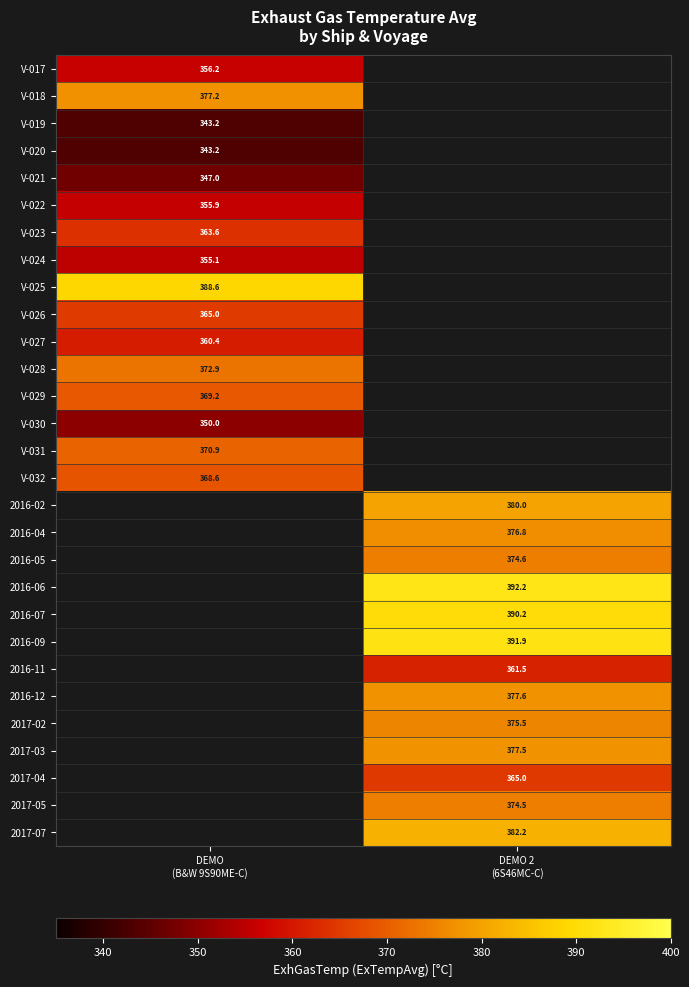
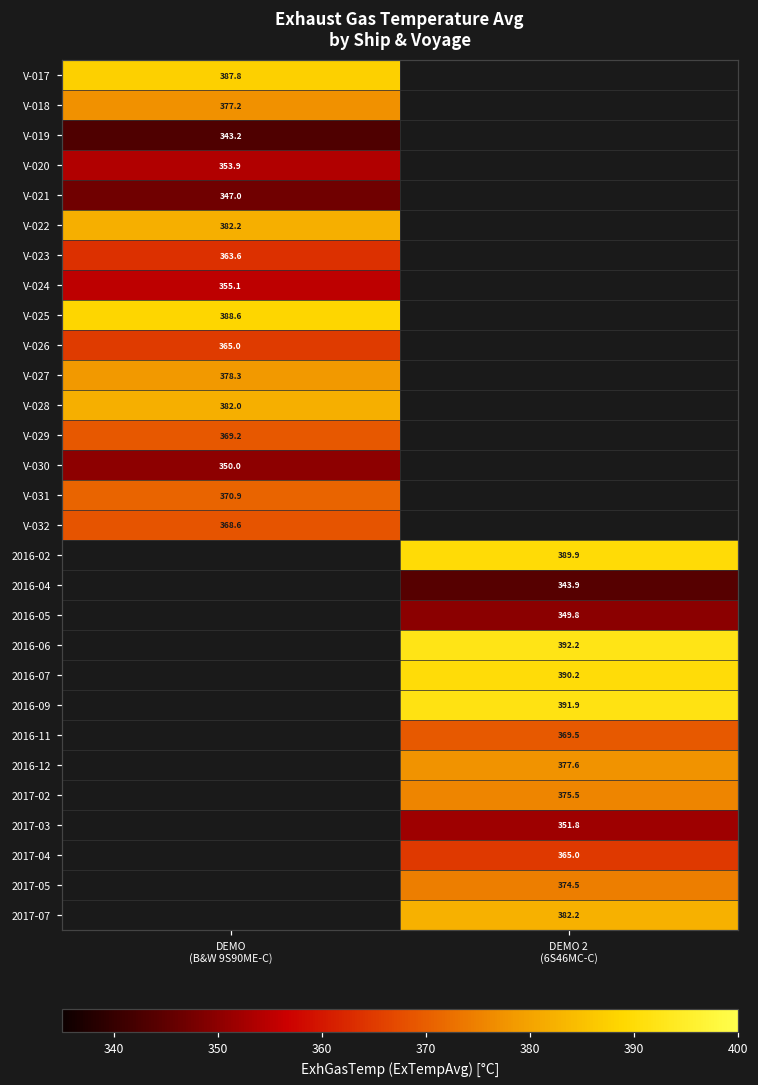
  {
    "V-017": {
-     "DEMO (B&W 9S90ME-C)": 356.2
+     "DEMO (B&W 9S90ME-C)": 387.8
    },
    "V-018": {
      "DEMO (B&W 9S90ME-C)": 377.2
    },
    "V-019": {
      "DEMO (B&W 9S90ME-C)": 343.2
    },
    "V-020": {
-     "DEMO (B&W 9S90ME-C)": 343.2
+     "DEMO (B&W 9S90ME-C)": 353.9
    },
    "V-021": {
      "DEMO (B&W 9S90ME-C)": 347.0
    },
    "V-022": {
-     "DEMO (B&W 9S90ME-C)": 355.9
+     "DEMO (B&W 9S90ME-C)": 382.2
    },
    "V-023": {
      "DEMO (B&W 9S90ME-C)": 363.6
    },
    "V-024": {
      "DEMO (B&W 9S90ME-C)": 355.1
    },
    "V-025": {
      "DEMO (B&W 9S90ME-C)": 388.6
    },
    "V-026": {
      "DEMO (B&W 9S90ME-C)": 365.0
    },
    "V-027": {
-     "DEMO (B&W 9S90ME-C)": 360.4
+     "DEMO (B&W 9S90ME-C)": 378.3
    },
    "V-028": {
-     "DEMO (B&W 9S90ME-C)": 372.9
+     "DEMO (B&W 9S90ME-C)": 382.0
    },
    "V-029": {
      "DEMO (B&W 9S90ME-C)": 369.2
    },
    "V-030": {
      "DEMO (B&W 9S90ME-C)": 350.0
    },
    "V-031": {
      "DEMO (B&W 9S90ME-C)": 370.9
    },
    "V-032": {
      "DEMO (B&W 9S90ME-C)": 368.6
    },
    "2016-02": {
-     "DEMO 2 (6S46MC-C)": 380.0
+     "DEMO 2 (6S46MC-C)": 389.9
    },
    "2016-04": {
-     "DEMO 2 (6S46MC-C)": 376.8
+     "DEMO 2 (6S46MC-C)": 343.9
    },
    "2016-05": {
-     "DEMO 2 (6S46MC-C)": 374.6
+     "DEMO 2 (6S46MC-C)": 349.8
    },
    "2016-06": {
      "DEMO 2 (6S46MC-C)": 392.2
    },
    "2016-07": {
      "DEMO 2 (6S46MC-C)": 390.2
    },
    "2016-09": {
      "DEMO 2 (6S46MC-C)": 391.9
    },
    "2016-11": {
-     "DEMO 2 (6S46MC-C)": 361.5
+     "DEMO 2 (6S46MC-C)": 369.5
    },
    "2016-12": {
      "DEMO 2 (6S46MC-C)": 377.6
    },
    "2017-02": {
      "DEMO 2 (6S46MC-C)": 375.5
    },
    "2017-03": {
-     "DEMO 2 (6S46MC-C)": 377.5
+     "DEMO 2 (6S46MC-C)": 351.8
    },
    "2017-04": {
      "DEMO 2 (6S46MC-C)": 365.0
    },
    "2017-05": {
      "DEMO 2 (6S46MC-C)": 374.5
    },
    "2017-07": {
      "DEMO 2 (6S46MC-C)": 382.2
    }
  }
